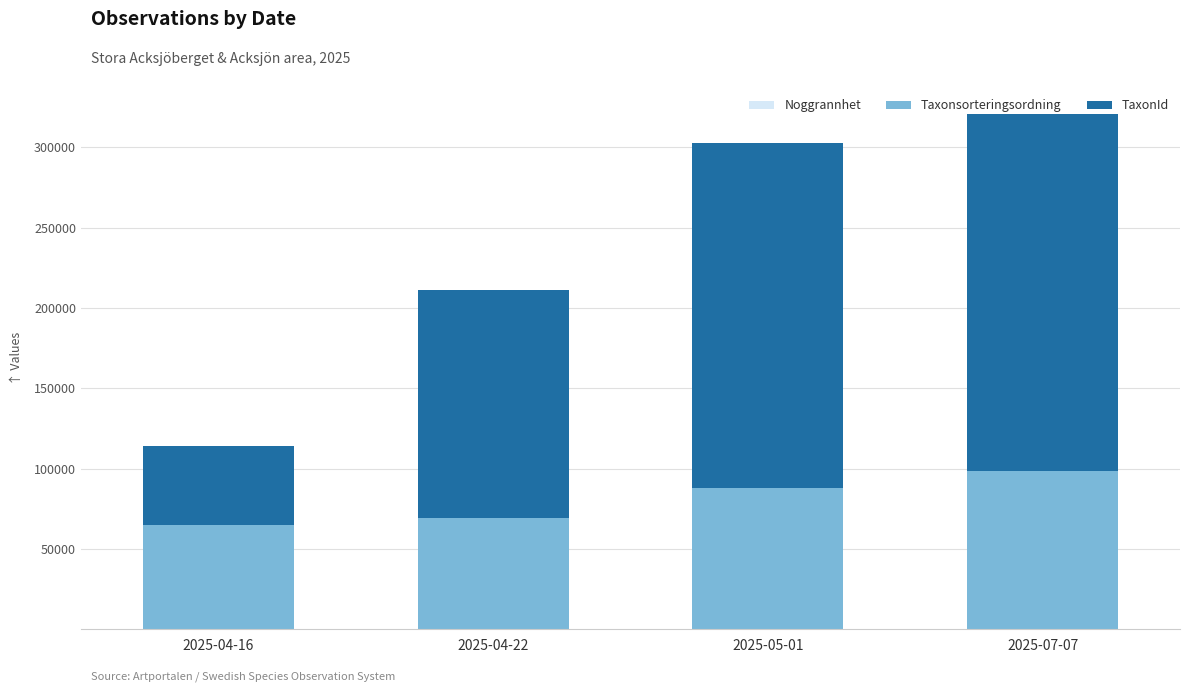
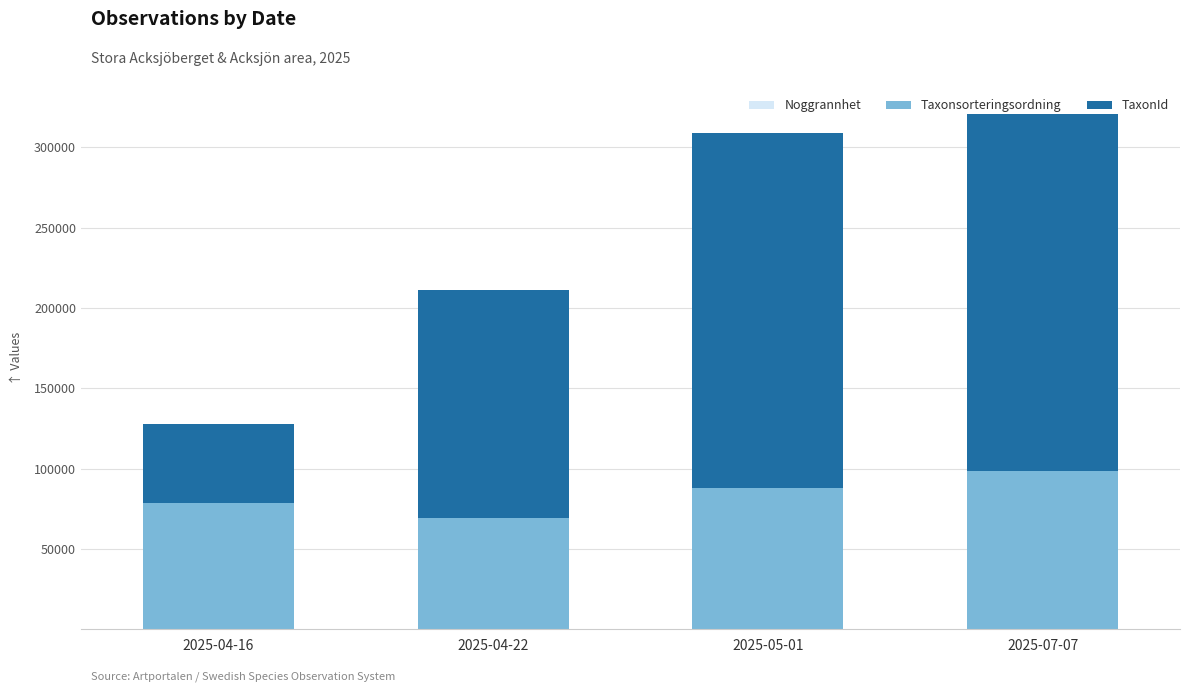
  {
    "Taxonsorteringsordning": {
-     "2025-04-16": 65000,
+     "2025-04-16": 79000,
      "2025-04-22": 69000,
      "2025-05-01": 88000,
      "2025-07-07": 98000
    },
    "TaxonId": {
      "2025-04-16": 49000,
      "2025-04-22": 142000,
-     "2025-05-01": 214000,
+     "2025-05-01": 221000,
      "2025-07-07": 222000
    }
  }
